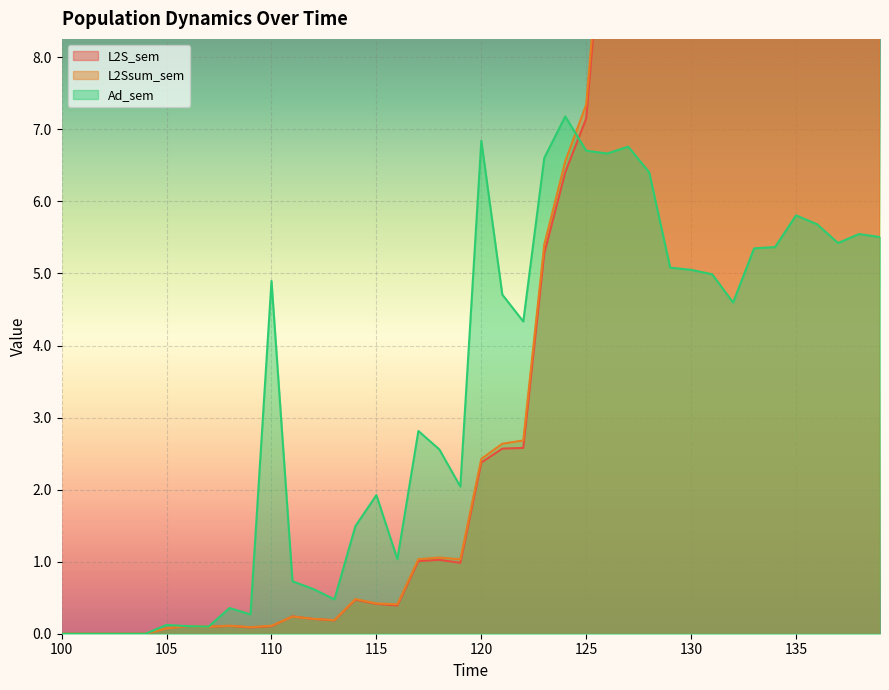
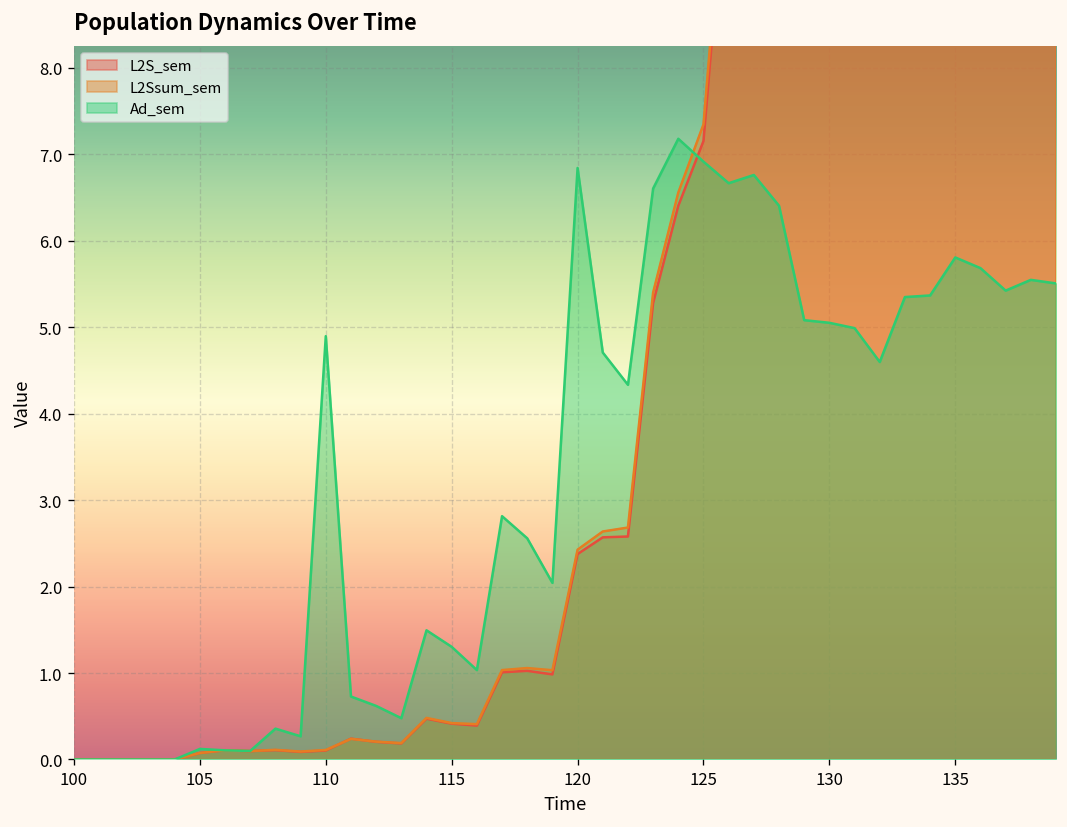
  {
    "Ad_sem": {
      "105": 0.1,
      "110": 4.9,
-     "115": 1.9,
+     "115": 1.3,
      "120": 6.8,
-     "125": 6.7,
+     "125": 6.9,
      "130": 5.1,
      "135": 5.8
    }
  }
